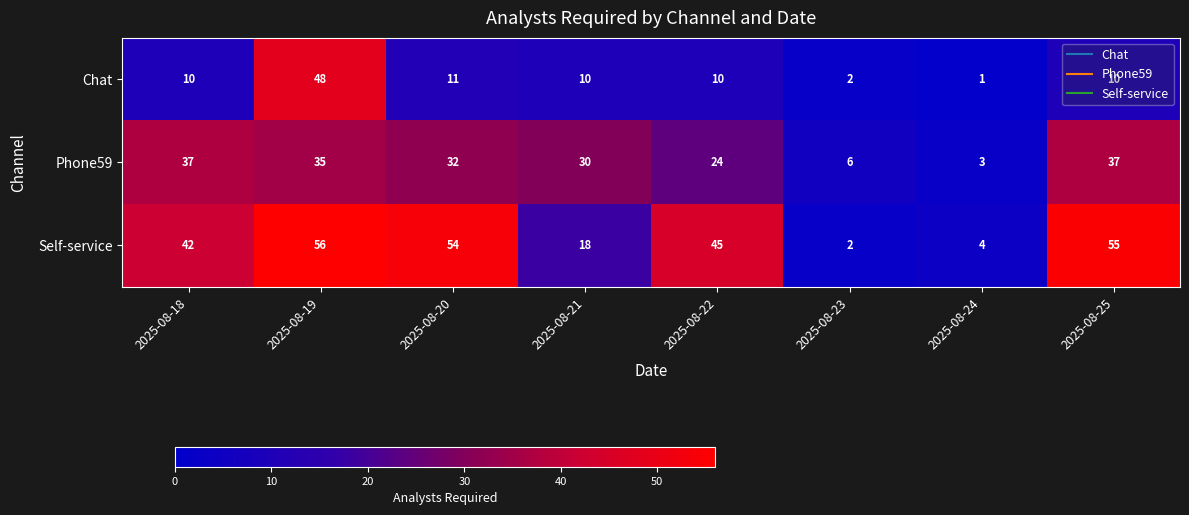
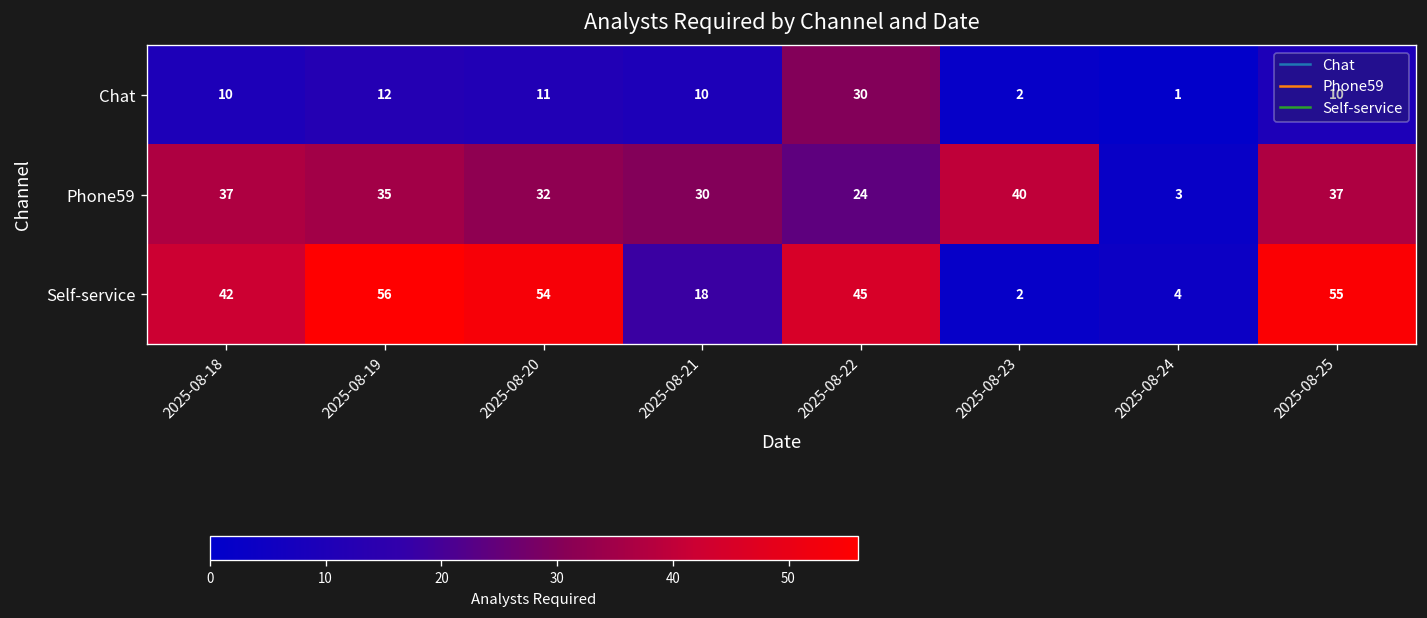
  {
    "Chat": {
      "2025-08-18": 10,
-     "2025-08-19": 48,
+     "2025-08-19": 12,
      "2025-08-20": 11,
      "2025-08-21": 10,
-     "2025-08-22": 10,
+     "2025-08-22": 30,
      "2025-08-23": 2,
      "2025-08-24": 1
    },
    "Phone59": {
      "2025-08-18": 37,
      "2025-08-19": 35,
      "2025-08-20": 32,
      "2025-08-21": 30,
      "2025-08-22": 24,
-     "2025-08-23": 6,
+     "2025-08-23": 40,
      "2025-08-24": 3,
      "2025-08-25": 37
    },
    "Self-service": {
      "2025-08-18": 42,
      "2025-08-19": 56,
      "2025-08-20": 54,
      "2025-08-21": 18,
      "2025-08-22": 45,
      "2025-08-23": 2,
      "2025-08-24": 4,
      "2025-08-25": 55
    }
  }
